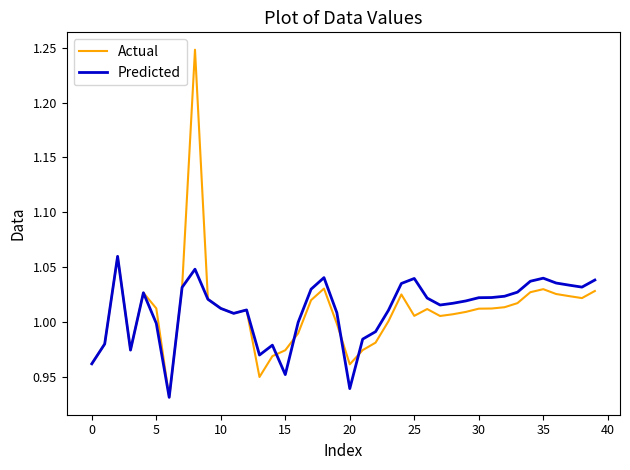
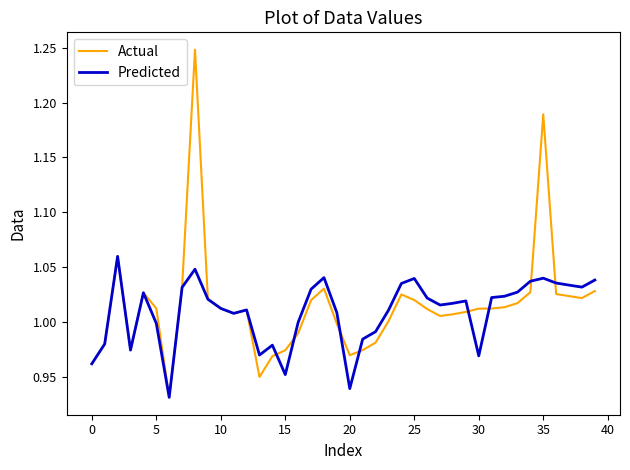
  {
    "Actual": {
      "5": 1.012,
      "15": 0.974,
-     "20": 0.962,
-     "25": 1.006,
+     "20": 0.970,
+     "25": 1.020,
      "30": 1.012,
-     "35": 1.030
+     "35": 1.189
    },
    "Predicted": {
      "5": 0.999,
      "15": 0.952,
      "20": 0.939,
      "25": 1.040,
-     "30": 1.022,
+     "30": 0.969,
      "35": 1.040
    }
  }
